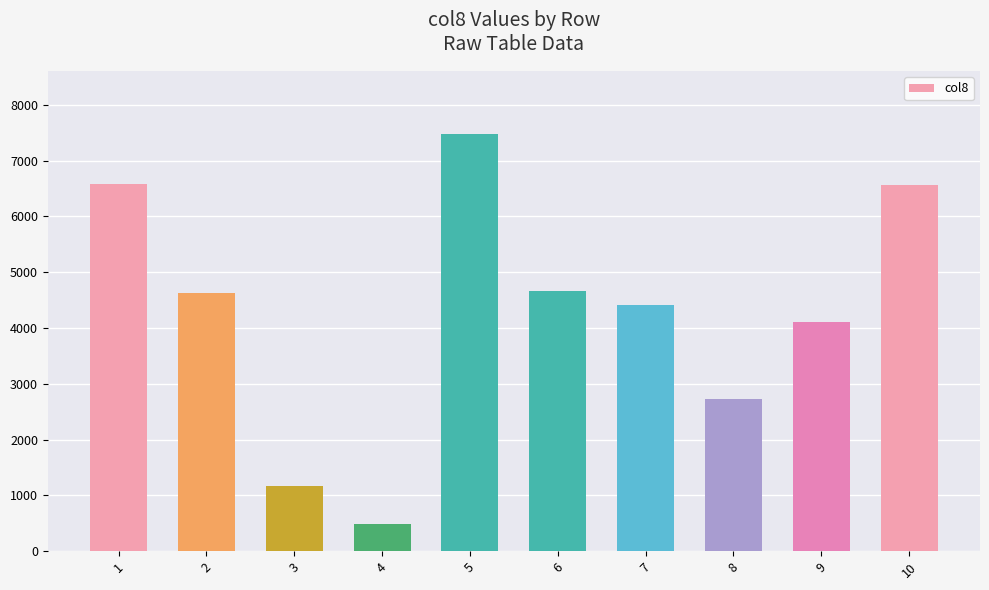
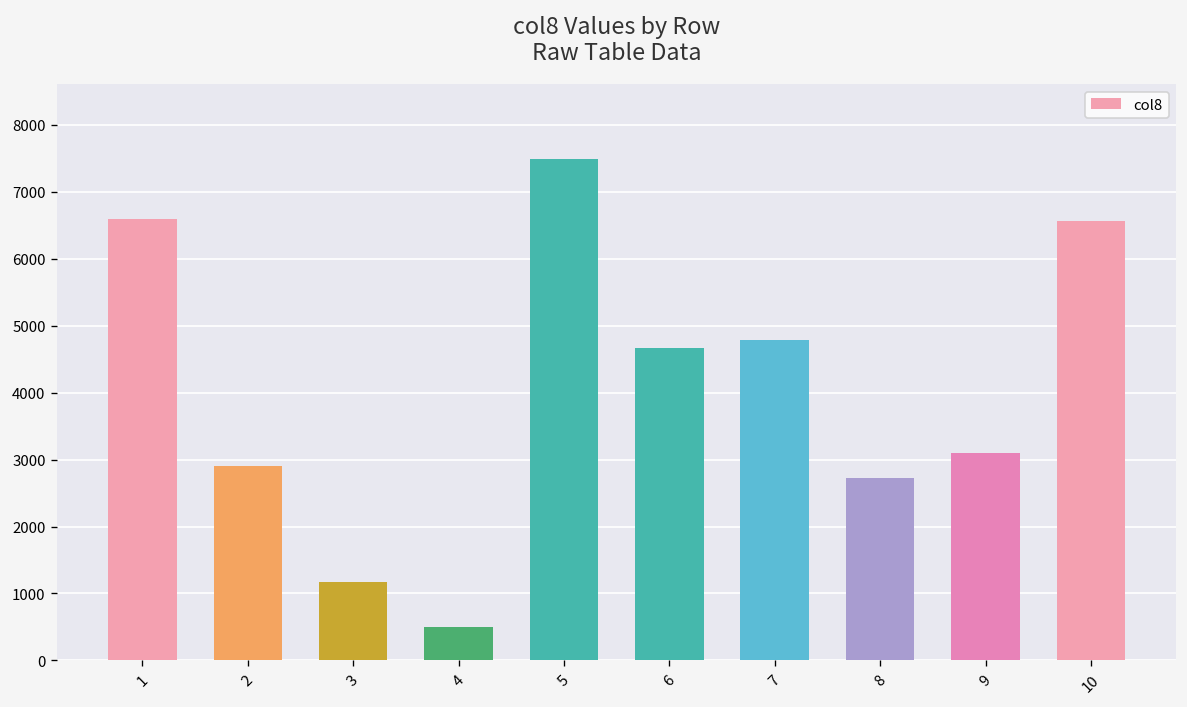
  {
    "1": 6600,
-   "2": 4600,
+   "2": 2900,
    "3": 1200,
    "4": 500,
    "5": 7500,
    "6": 4700,
-   "7": 4400,
+   "7": 4800,
    "8": 2700,
-   "9": 4100,
+   "9": 3100,
    "10": 6600
  }
